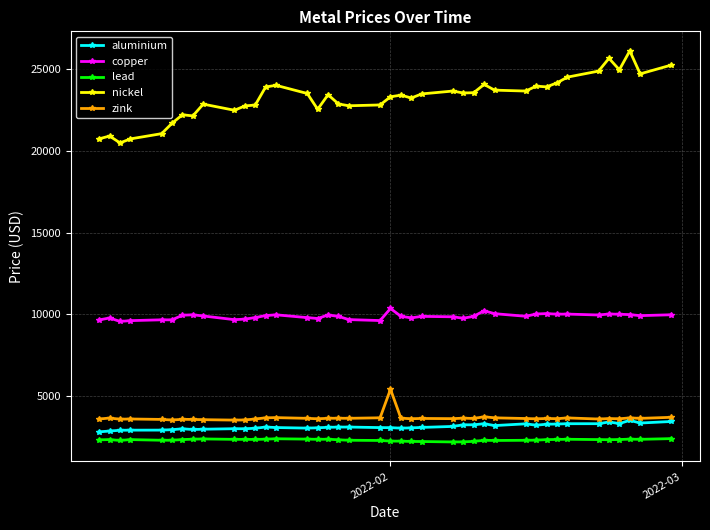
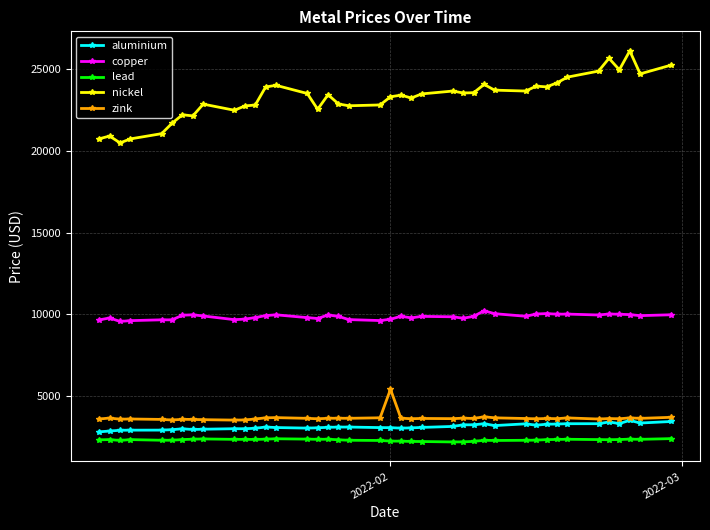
  {
    "aluminium": {
      "2022-02": 3100
    },
    "copper": {
-     "2022-02": 10400
+     "2022-02": 9700
    },
    "lead": {
      "2022-02": 2300
    },
    "nickel": {
      "2022-02": 23300
    },
    "zink": {
      "2022-02": 5400
    }
  }
